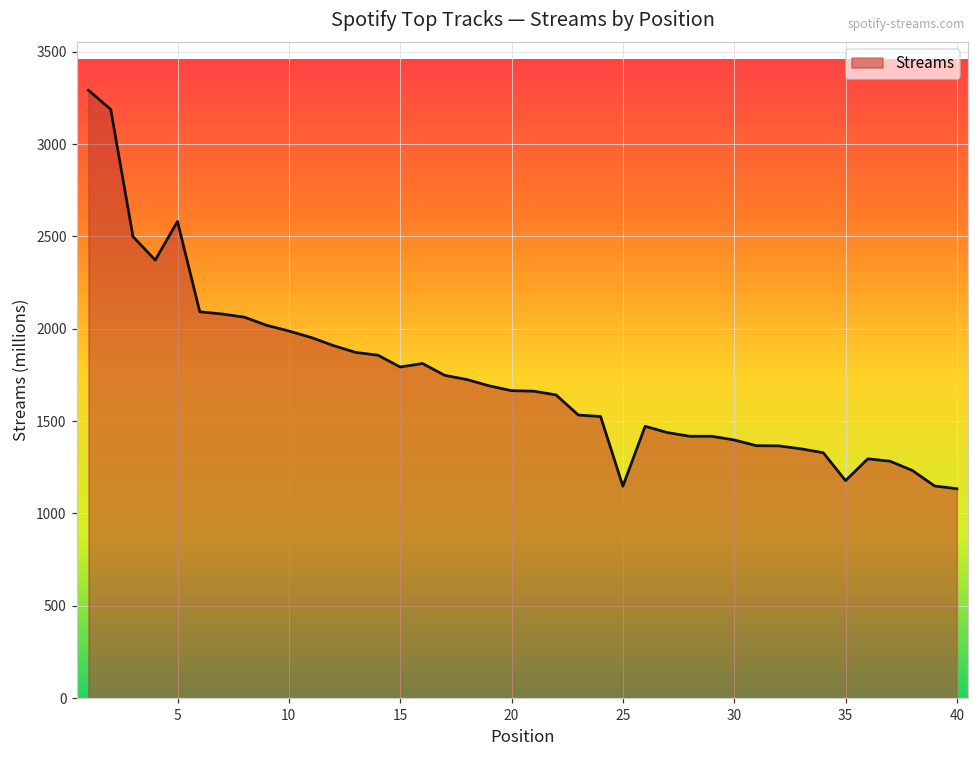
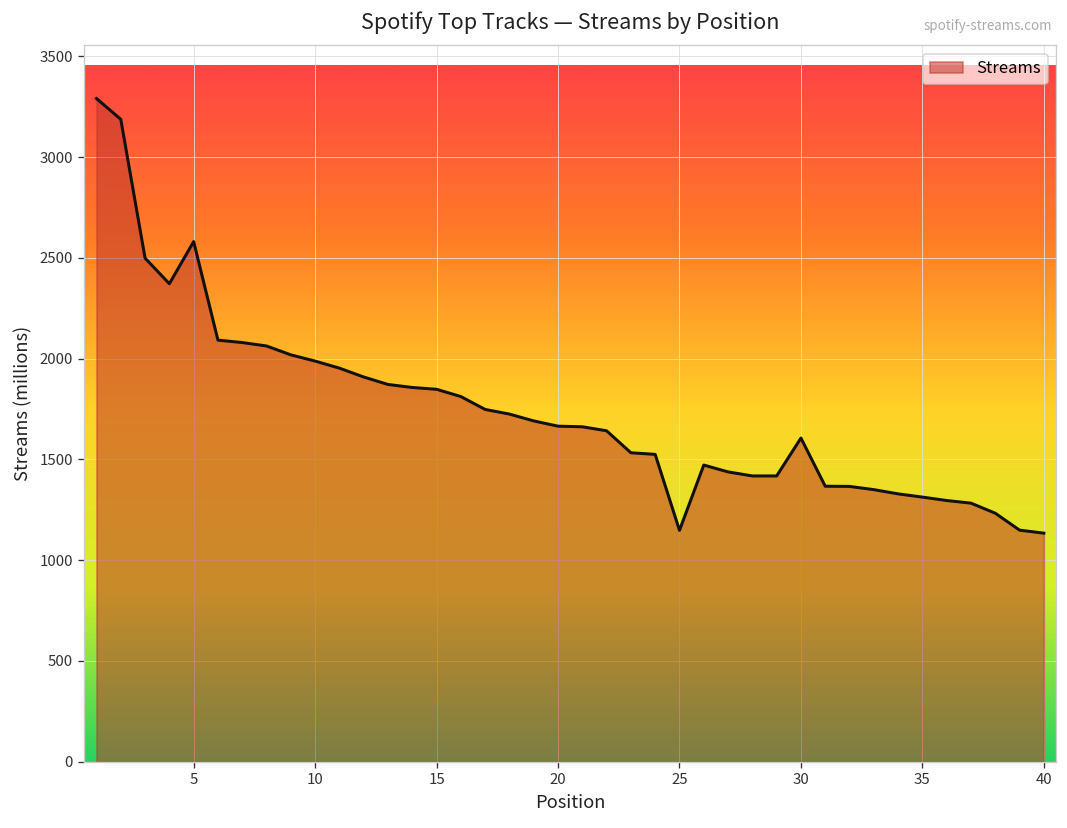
  {
    "5": 2580,
    "10": 1990,
-   "15": 1790,
+   "15": 1850,
    "20": 1670,
    "25": 1150,
-   "30": 1400,
-   "35": 1180,
+   "30": 1610,
+   "35": 1310,
    "40": 1130
  }
